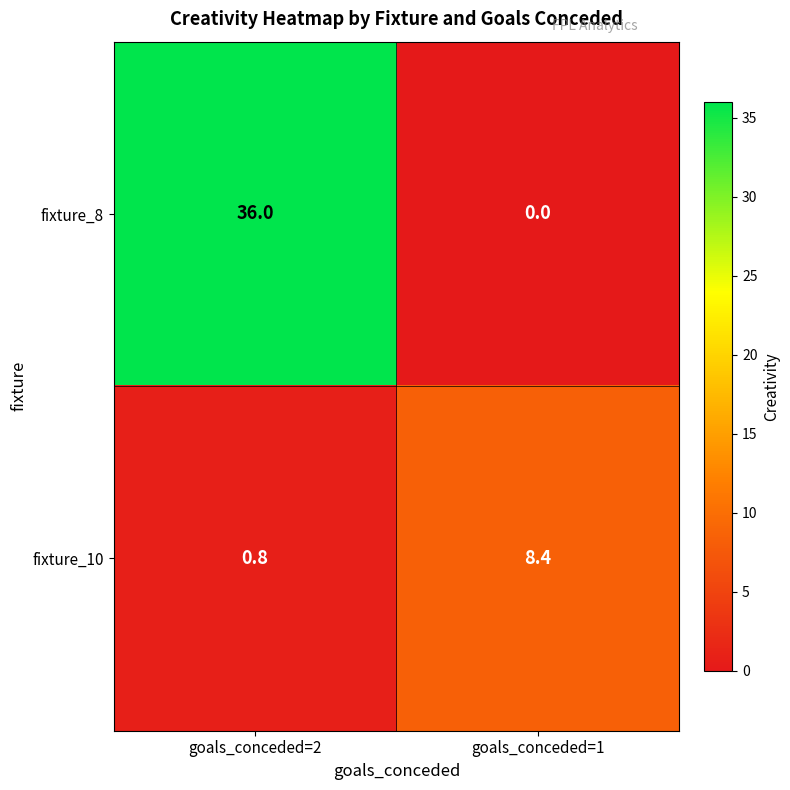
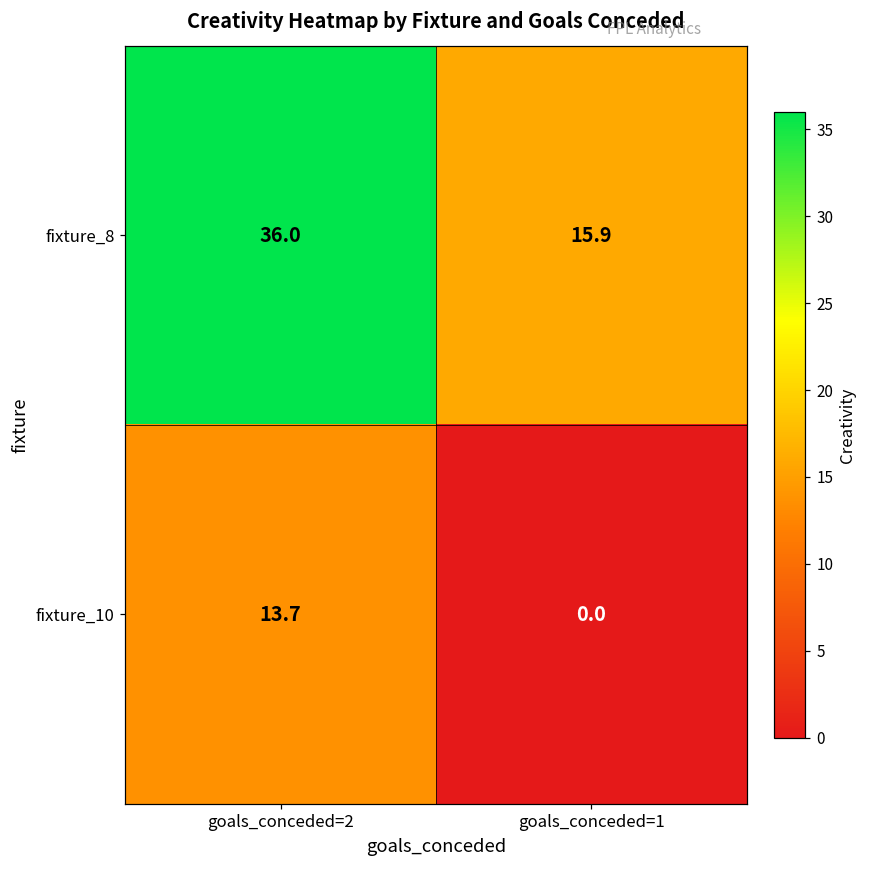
  {
    "fixture_8": {
      "goals_conceded=2": 36.0,
-     "goals_conceded=1": 0.0
+     "goals_conceded=1": 15.9
    },
    "fixture_10": {
-     "goals_conceded=2": 0.8,
-     "goals_conceded=1": 8.4
+     "goals_conceded=2": 13.7,
+     "goals_conceded=1": 0.0
    }
  }
